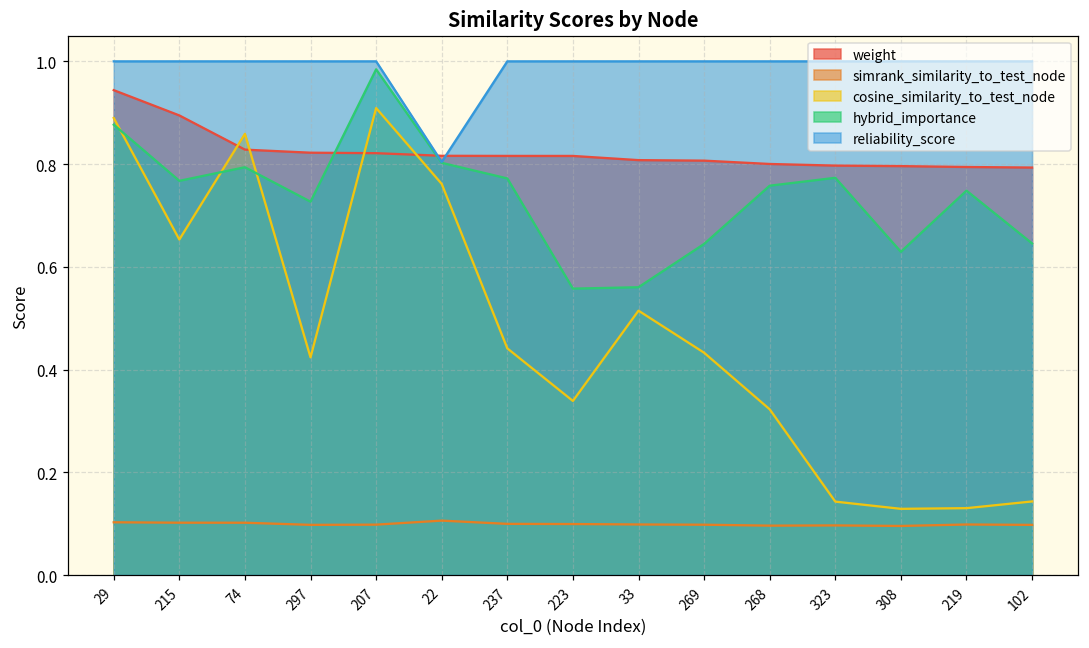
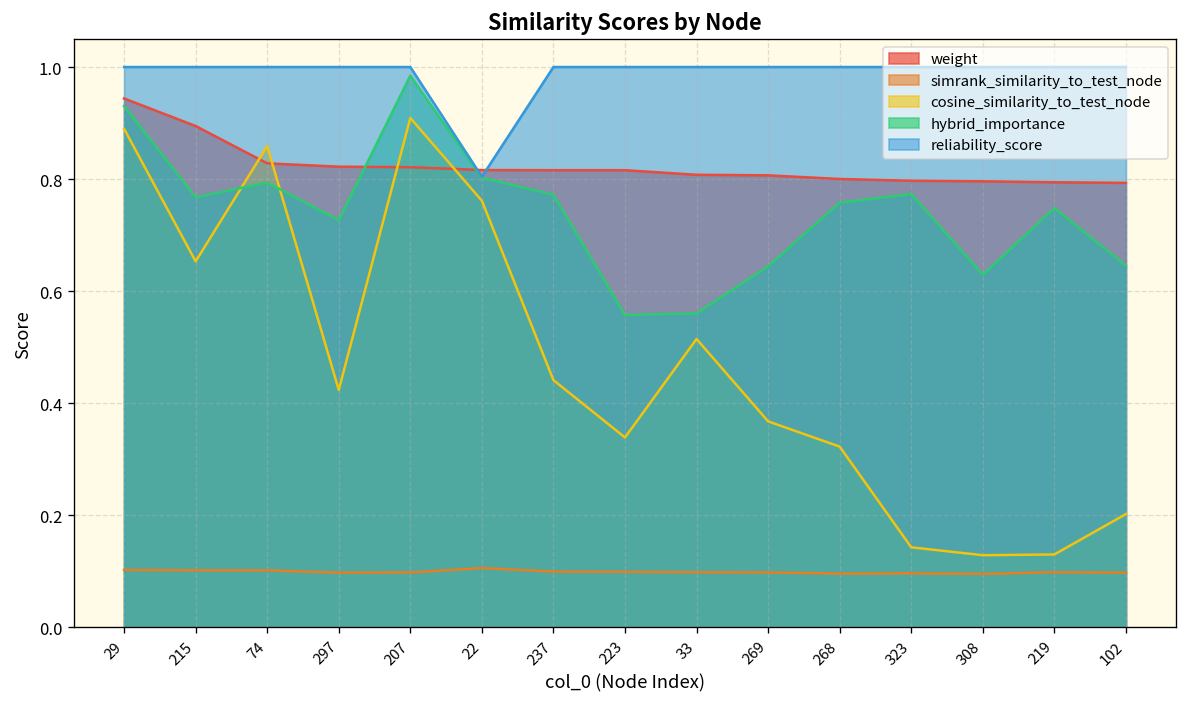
  {
    "cosine_similarity_to_test_node": {
      "29": 0.89,
      "215": 0.65,
      "74": 0.86,
      "297": 0.42,
      "207": 0.91,
      "22": 0.76,
      "237": 0.44,
      "223": 0.34,
      "33": 0.51,
-     "269": 0.43,
+     "269": 0.37,
      "268": 0.32,
      "323": 0.14,
      "308": 0.13,
      "219": 0.13,
-     "102": 0.14
+     "102": 0.20
    },
    "hybrid_importance": {
-     "29": 0.88,
+     "29": 0.93,
      "215": 0.77,
      "74": 0.79,
      "297": 0.73,
      "207": 0.98,
      "237": 0.77,
      "223": 0.56,
      "33": 0.56,
      "269": 0.64,
      "268": 0.76,
      "323": 0.77,
      "308": 0.63,
      "219": 0.75,
      "102": 0.65
    },
    "reliability_score": {
      "29": 1.00,
      "215": 1.00,
      "74": 1.00,
      "297": 1.00,
      "207": 1.00,
      "237": 1.00,
      "223": 1.00,
      "33": 1.00,
      "269": 1.00,
      "268": 1.00
    }
  }
